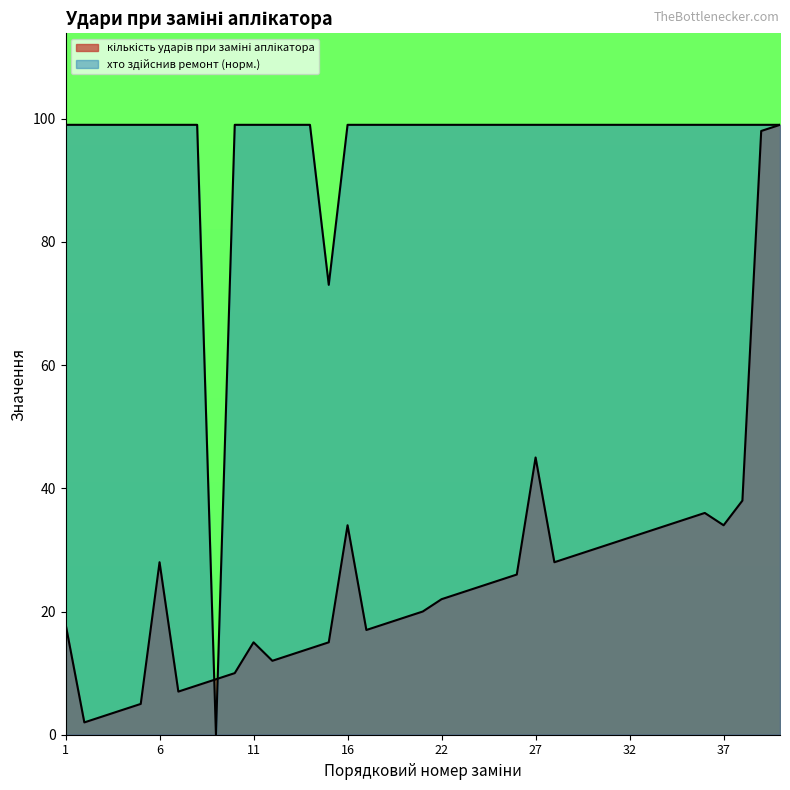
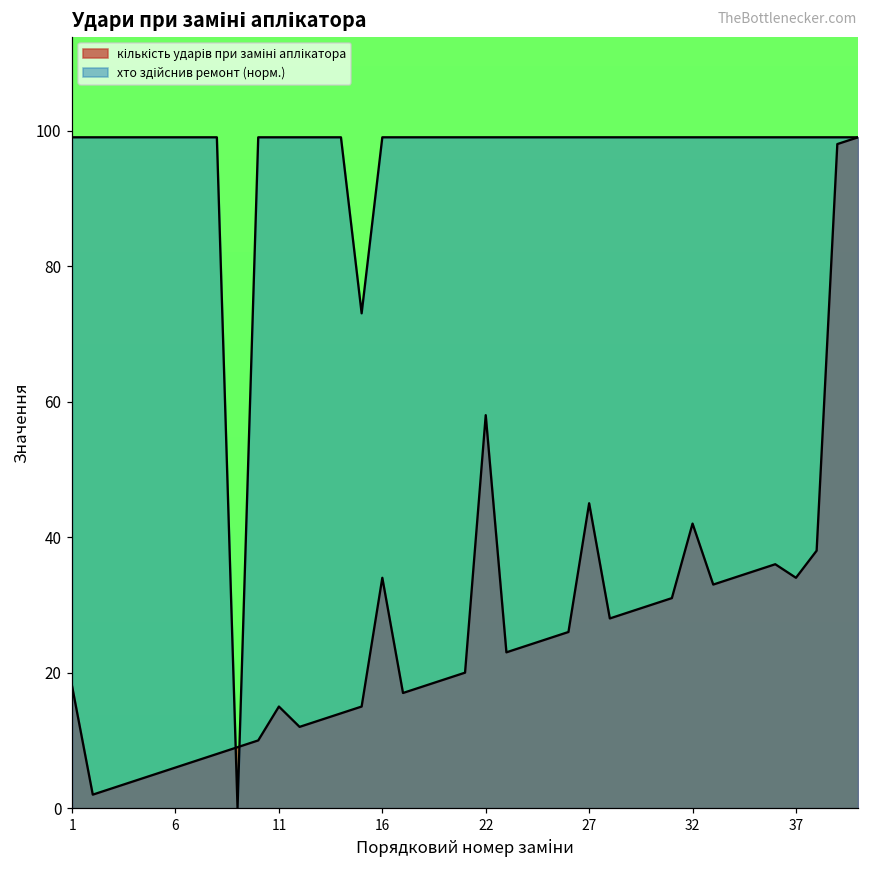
  {
    "кількість ударів при заміні аплікатора": {
      "1": 18,
-     "6": 28,
+     "6": 6,
      "11": 15,
      "16": 34,
-     "22": 22,
+     "22": 58,
      "27": 45,
-     "32": 32,
+     "32": 42,
      "37": 34
    },
    "хто здійснив ремонт (норм.)": {
      "1": 99,
      "6": 99,
      "11": 99,
      "16": 99,
      "22": 99,
      "27": 99,
      "32": 99,
      "37": 99
    }
  }
